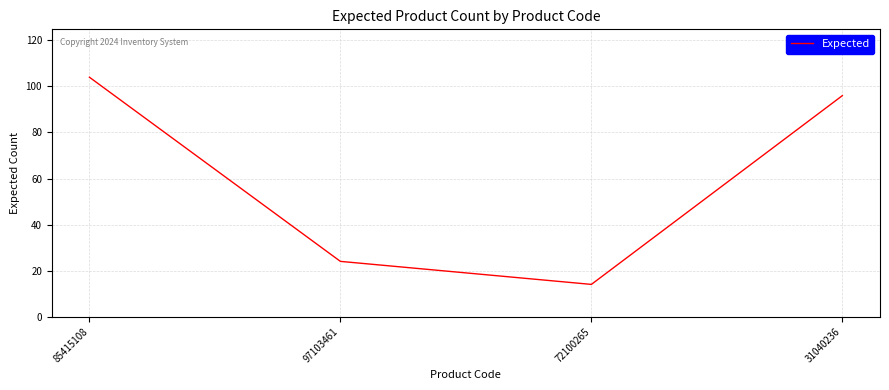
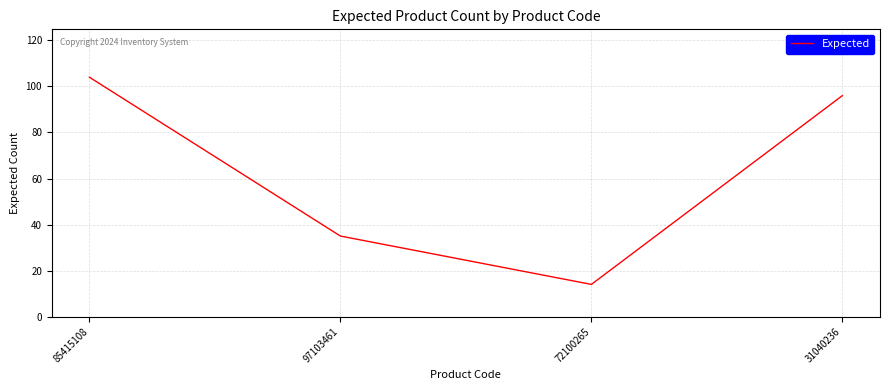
  {
    "85415108": 104,
-   "97103461": 24,
+   "97103461": 35,
    "72100265": 14,
    "31040236": 96
  }
